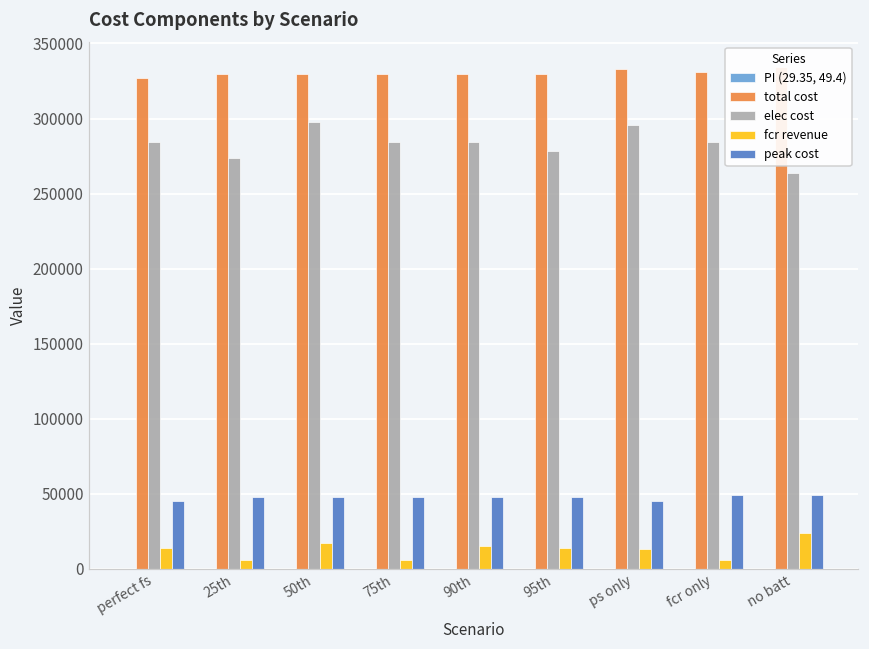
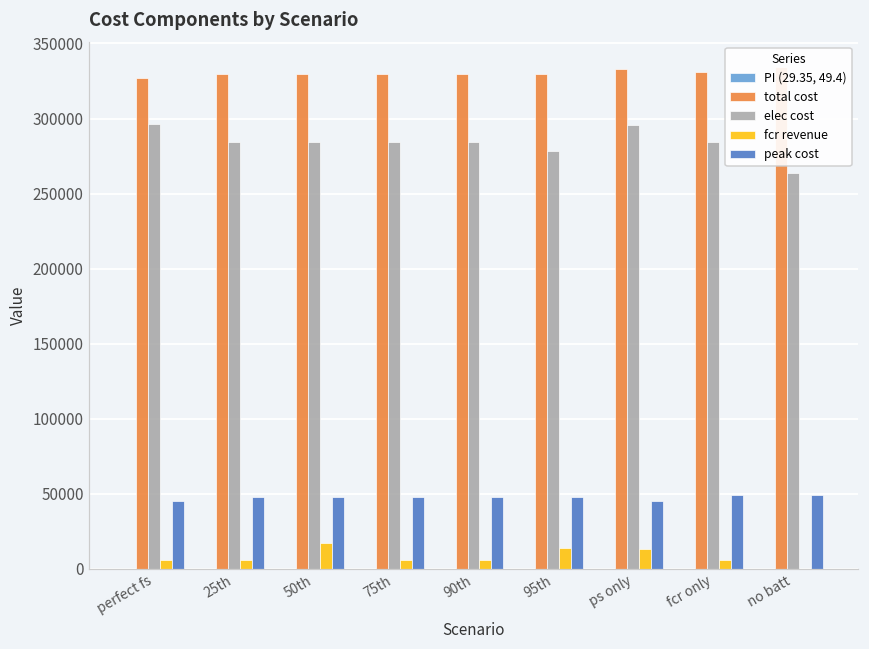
  {
    "total cost": {
      "perfect fs": 327000,
      "25th": 329000,
      "50th": 329000,
      "75th": 329000,
      "90th": 329000,
      "95th": 329000,
      "ps only": 333000,
      "fcr only": 331000
    },
    "elec cost": {
-     "perfect fs": 284000,
-     "25th": 274000,
-     "50th": 298000,
+     "perfect fs": 296000,
+     "25th": 284000,
+     "50th": 284000,
      "75th": 284000,
      "90th": 284000,
      "95th": 278000,
      "ps only": 296000,
      "fcr only": 284000,
      "no batt": 264000
    },
    "fcr revenue": {
-     "perfect fs": 14000,
+     "perfect fs": 6000,
      "25th": 6000,
      "50th": 17000,
      "75th": 6000,
-     "90th": 15000,
+     "90th": 6000,
      "95th": 14000,
      "ps only": 13000,
      "fcr only": 6000,
-     "no batt": 24000
+     "no batt": 0
    }
  }
